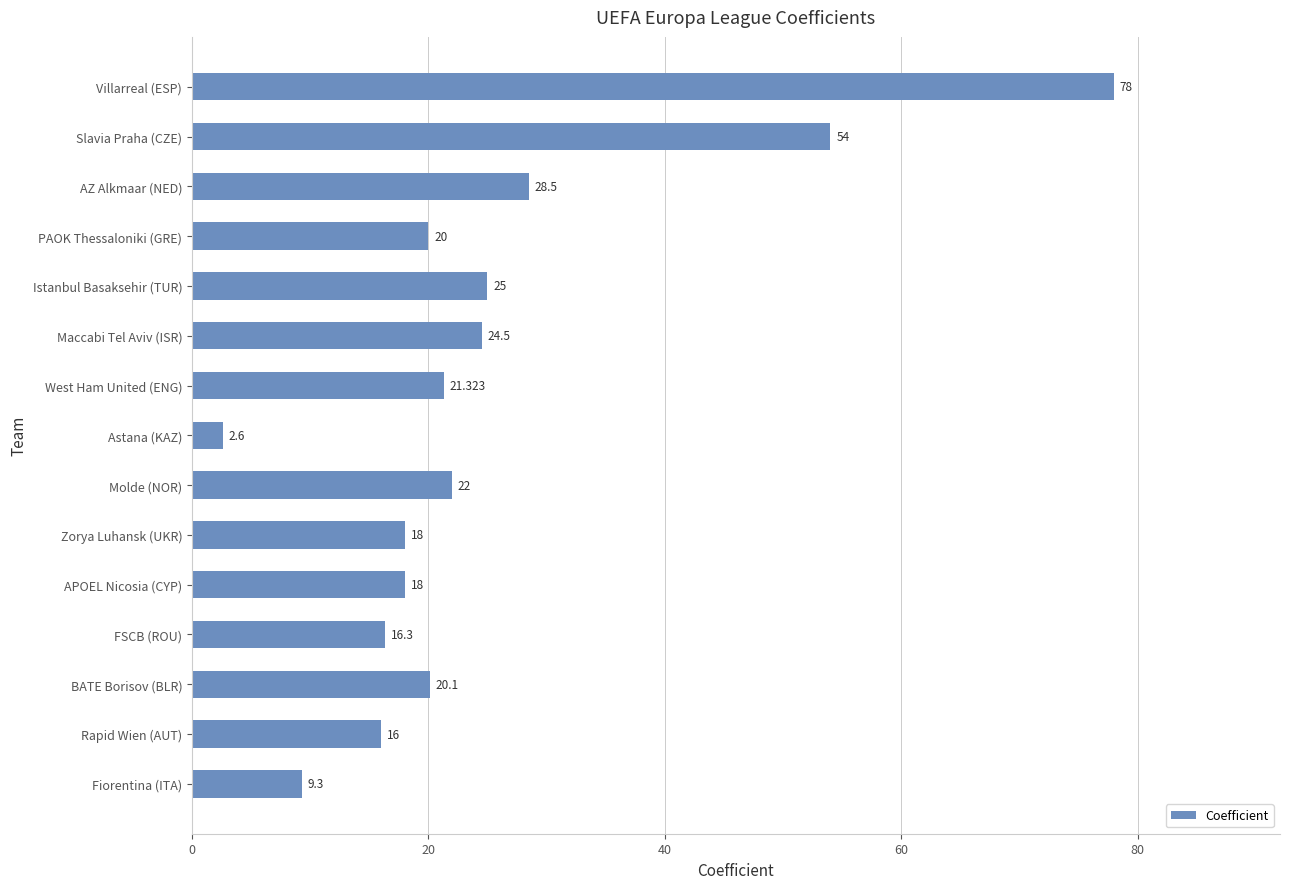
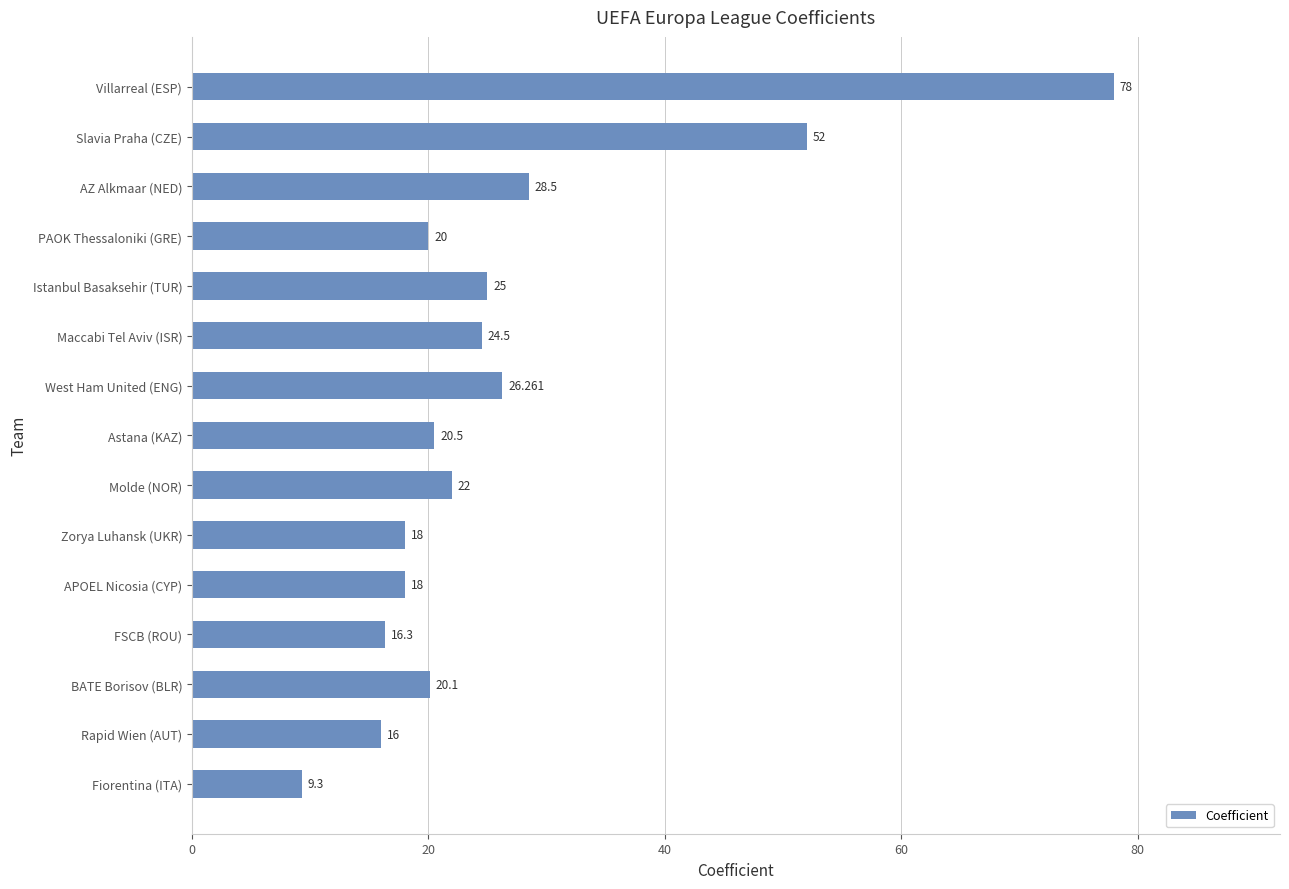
  {
    "Villarreal (ESP)": 78,
-   "Slavia Praha (CZE)": 54,
+   "Slavia Praha (CZE)": 52,
    "AZ Alkmaar (NED)": 28.5,
    "PAOK Thessaloniki (GRE)": 20,
    "Istanbul Basaksehir (TUR)": 25,
    "Maccabi Tel Aviv (ISR)": 24.5,
-   "West Ham United (ENG)": 21.323,
-   "Astana (KAZ)": 2.6,
+   "West Ham United (ENG)": 26.261,
+   "Astana (KAZ)": 20.5,
    "Molde (NOR)": 22,
    "Zorya Luhansk (UKR)": 18,
    "APOEL Nicosia (CYP)": 18,
    "FSCB (ROU)": 16.3,
    "BATE Borisov (BLR)": 20.1,
    "Rapid Wien (AUT)": 16,
    "Fiorentina (ITA)": 9.3
  }
